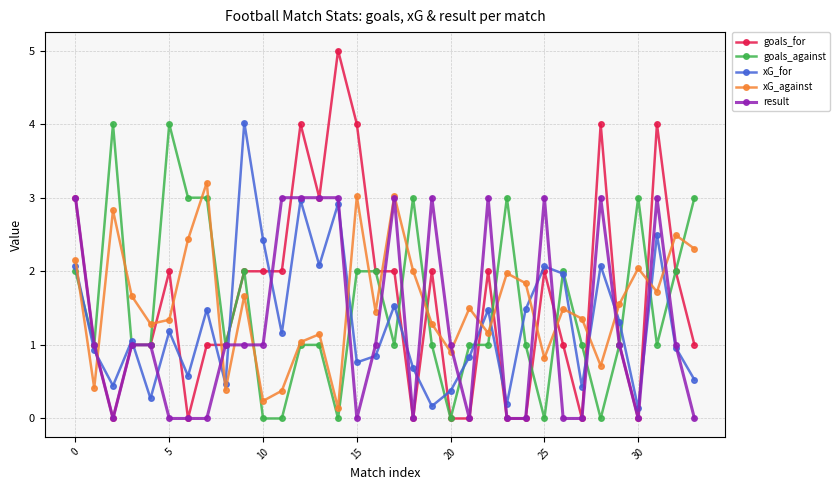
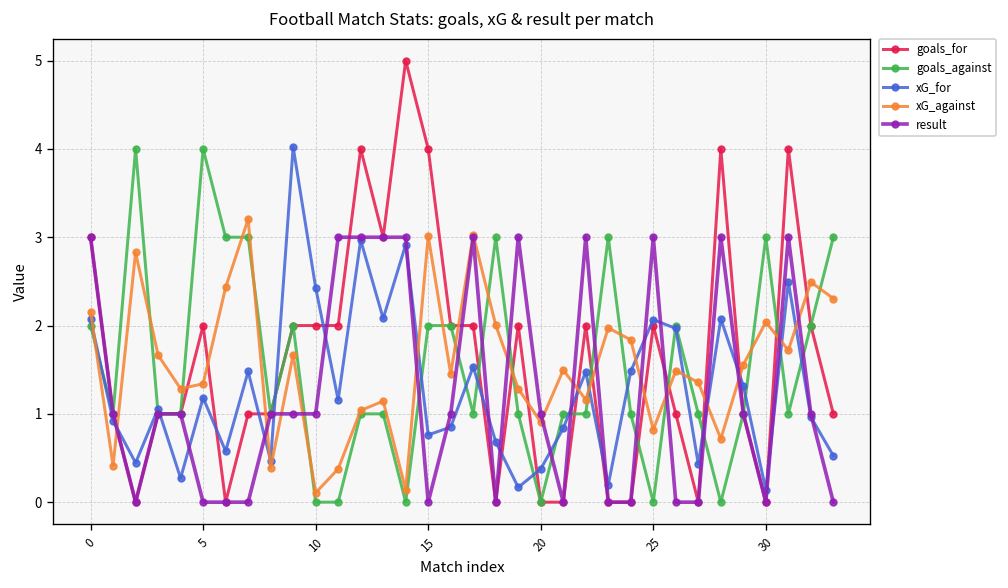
  {
    "goals_for": {
      "5": 2.0,
      "10": 2.0,
      "15": 4.0,
      "25": 2.0
    },
    "goals_against": {
      "0": 2.0,
      "5": 4.0,
      "10": 0.0,
      "15": 2.0,
      "25": 0.0,
      "30": 3.0
    },
    "xG_for": {
      "0": 2.1,
      "5": 1.2,
      "10": 2.4,
      "15": 0.8,
      "20": 0.4,
      "25": 2.1,
      "30": 0.1
    },
    "xG_against": {
      "0": 2.2,
      "5": 1.3,
-     "10": 0.2,
+     "10": 0.1,
      "15": 3.0,
      "20": 0.9,
      "25": 0.8,
      "30": 2.0
    },
    "result": {
      "5": 0.0,
      "10": 1.0,
      "15": 0.0,
      "20": 1.0,
      "25": 3.0
    }
  }
